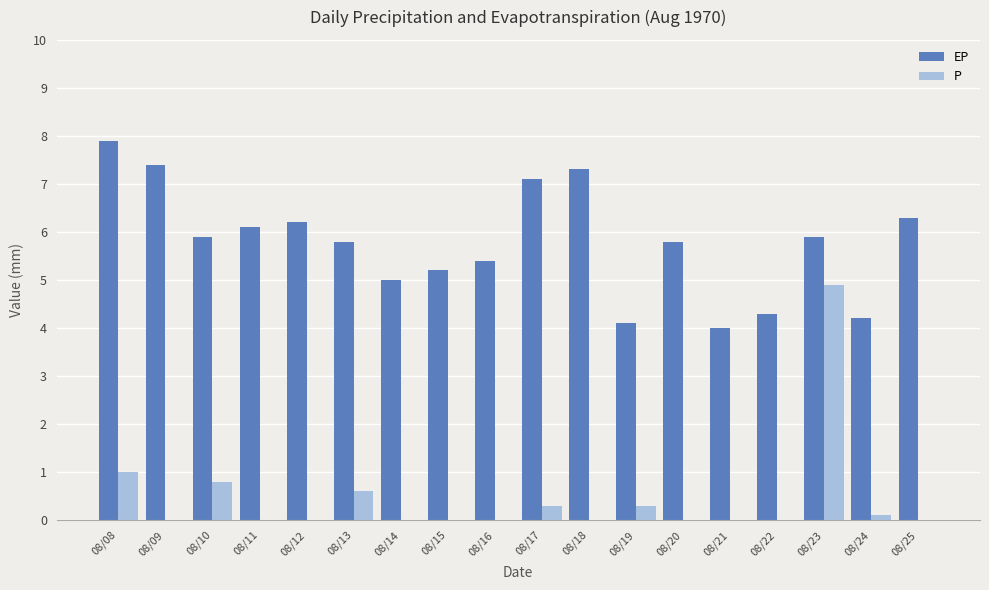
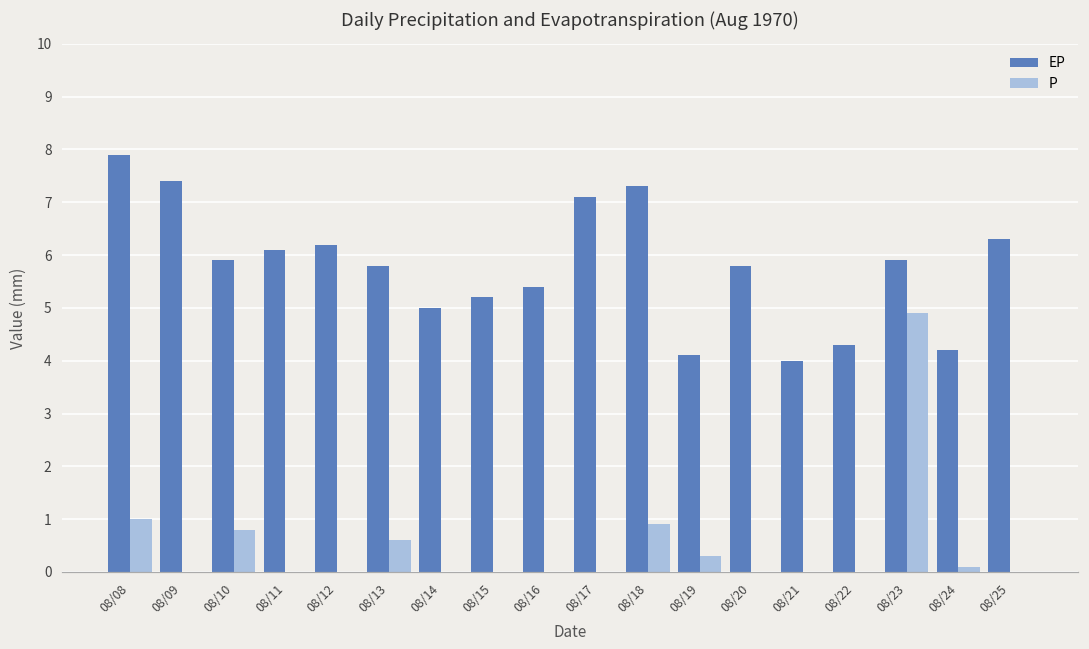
  {
    "EP": {
      "08/08": 7.9,
      "08/09": 7.4,
      "08/10": 5.9,
      "08/11": 6.1,
      "08/12": 6.2,
      "08/13": 5.8,
      "08/14": 5.0,
      "08/15": 5.2,
      "08/16": 5.4,
      "08/17": 7.1,
      "08/18": 7.3,
      "08/19": 4.1,
      "08/20": 5.8,
      "08/21": 4.0,
      "08/22": 4.3,
      "08/23": 5.9,
      "08/24": 4.2,
      "08/25": 6.3
    },
    "P": {
      "08/08": 1.0,
      "08/09": 0.0,
      "08/10": 0.8,
      "08/11": 0.0,
      "08/12": 0.0,
      "08/13": 0.6,
      "08/14": 0.0,
      "08/15": 0.0,
      "08/16": 0.0,
-     "08/17": 0.3,
-     "08/18": 0.0,
+     "08/17": 0.0,
+     "08/18": 0.9,
      "08/19": 0.3,
      "08/20": 0.0,
      "08/21": 0.0,
      "08/22": 0.0,
      "08/23": 4.9,
      "08/24": 0.1,
      "08/25": 0.0
    }
  }
